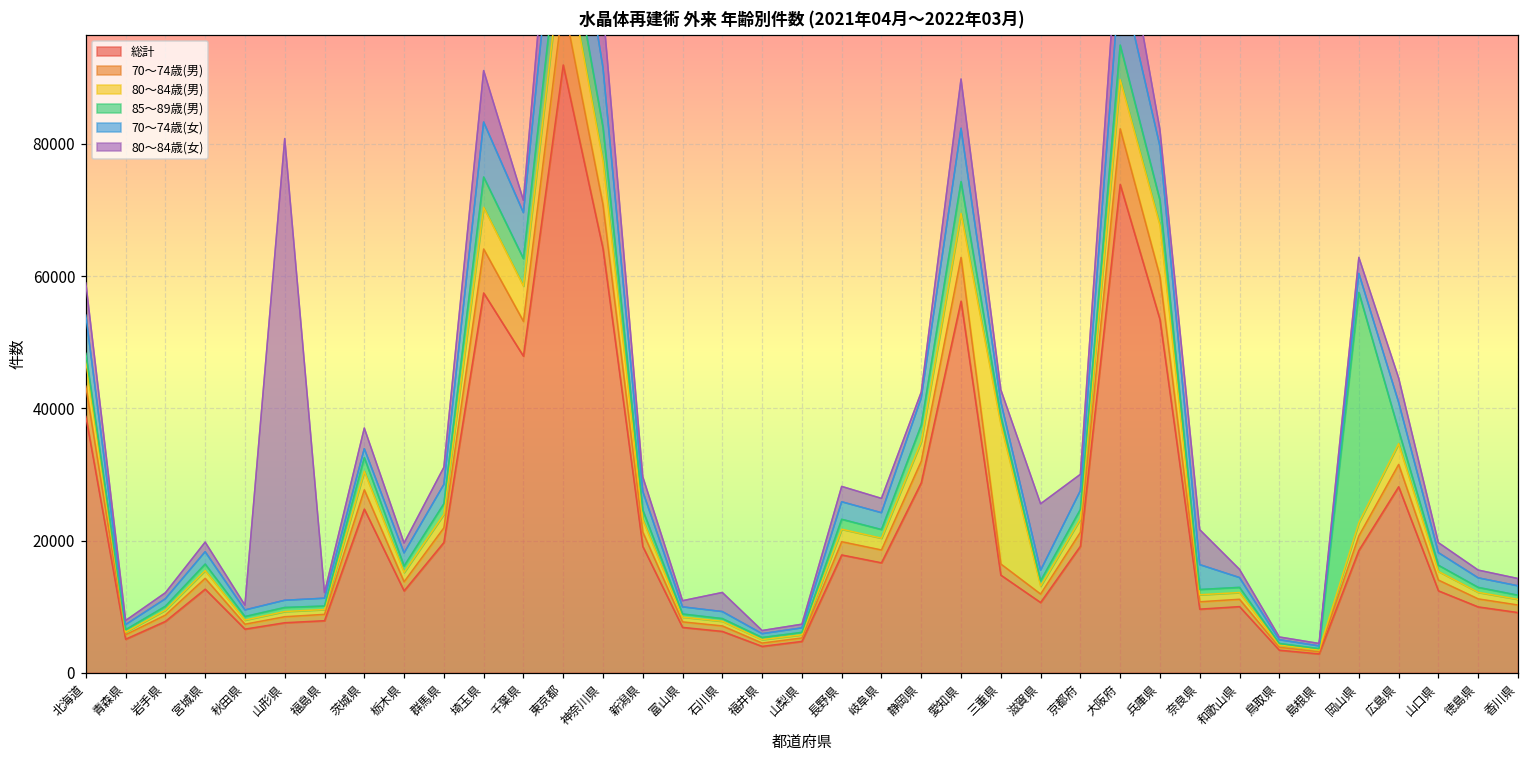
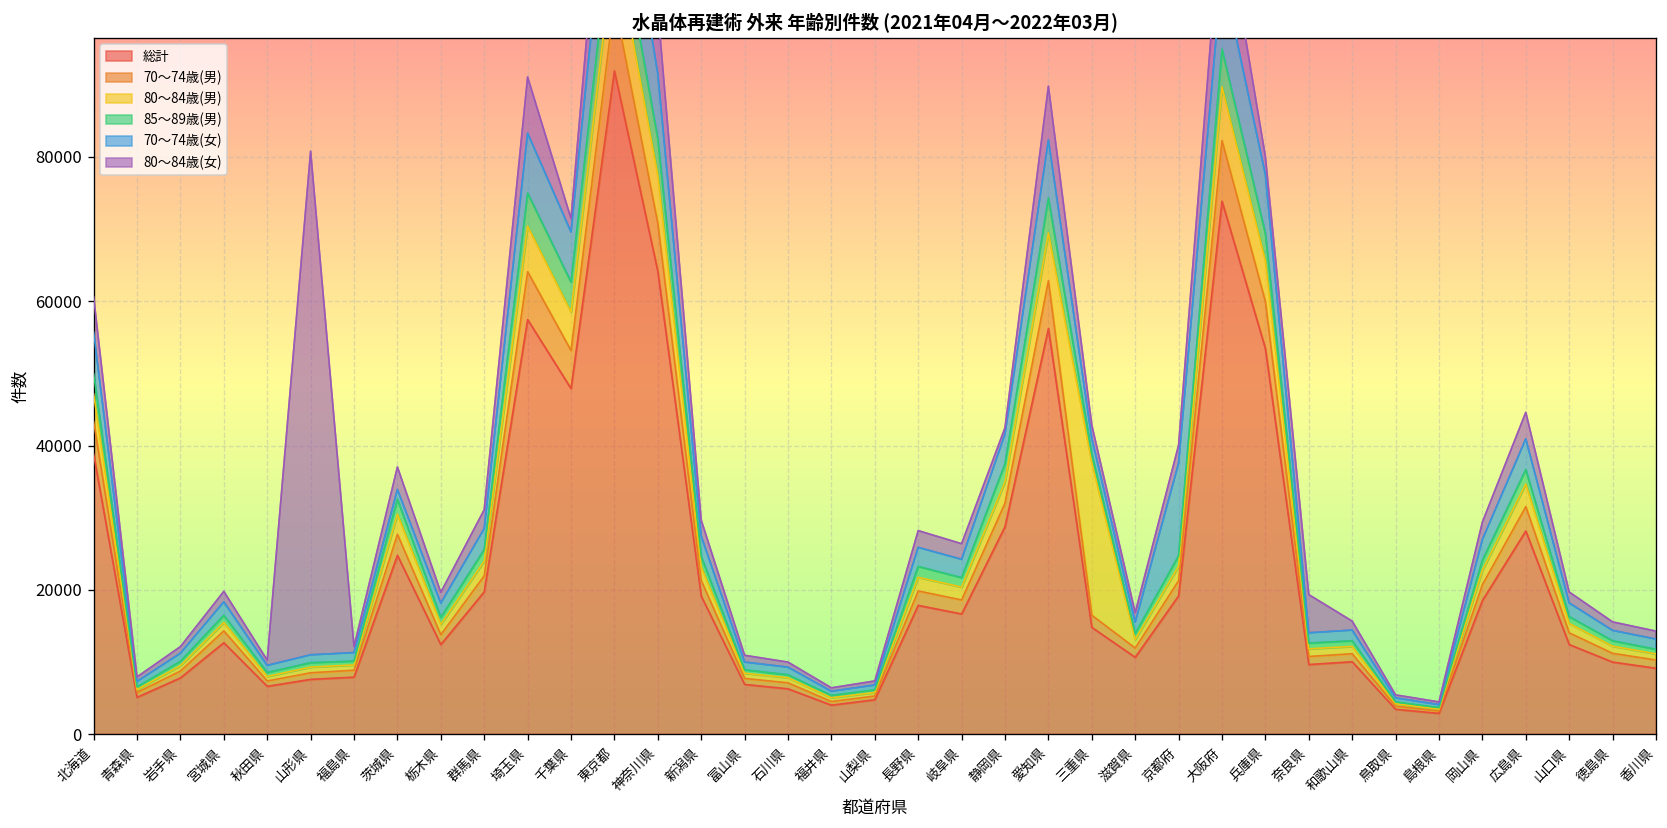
  {
    "80～84歳(男)": {
      "北海道": 4000,
      "岩手県": 1000,
      "宮城県": 1000,
      "秋田県": 1000,
      "山形県": 1000,
      "福島県": 1000,
      "茨城県": 3000,
      "栃木県": 1000,
      "群馬県": 2000,
      "埼玉県": 6000,
      "千葉県": 5000,
      "神奈川県": 7000,
      "新潟県": 2000,
      "富山県": 1000,
      "長野県": 2000,
      "岐阜県": 2000,
      "静岡県": 3000,
      "愛知県": 7000,
      "三重県": 21000,
      "滋賀県": 1000,
      "京都府": 2000,
      "大阪府": 7000,
-     "兵庫県": 8000,
+     "兵庫県": 6000,
      "奈良県": 1000,
      "和歌山県": 1000,
      "岡山県": 2000,
      "広島県": 3000,
      "山口県": 1000,
      "徳島県": 1000,
      "香川県": 1000
    },
    "85～89歳(男)": {
-     "北海道": 1000,
+     "北海道": 3000,
      "岩手県": 1000,
      "宮城県": 1000,
      "秋田県": 1000,
      "山形県": 1000,
      "福島県": 1000,
      "茨城県": 2000,
      "栃木県": 1000,
      "群馬県": 2000,
      "埼玉県": 5000,
      "千葉県": 4000,
      "神奈川県": 5000,
      "新潟県": 1000,
      "富山県": 0,
      "長野県": 2000,
      "岐阜県": 1000,
      "静岡県": 2000,
      "愛知県": 5000,
      "三重県": 1000,
      "滋賀県": 1000,
      "京都府": 1000,
      "大阪府": 5000,
      "兵庫県": 4000,
      "奈良県": 1000,
      "和歌山県": 1000,
-     "岡山県": 35000,
+     "岡山県": 1000,
      "広島県": 2000,
      "山口県": 1000,
      "徳島県": 1000,
      "香川県": 1000
    },
    "70～74歳(女)": {
      "北海道": 6000,
      "青森県": 1000,
      "岩手県": 1000,
      "宮城県": 2000,
      "秋田県": 1000,
      "山形県": 1000,
      "福島県": 1000,
      "茨城県": 1000,
      "栃木県": 2000,
      "群馬県": 3000,
      "埼玉県": 8000,
      "千葉県": 7000,
      "神奈川県": 9000,
      "新潟県": 3000,
      "富山県": 1000,
      "石川県": 1000,
      "福井県": 1000,
      "山梨県": 1000,
      "長野県": 3000,
      "岐阜県": 3000,
      "静岡県": 4000,
      "愛知県": 8000,
      "三重県": 2000,
      "滋賀県": 2000,
-     "京都府": 3000,
+     "京都府": 13000,
      "兵庫県": 8000,
-     "奈良県": 4000,
+     "奈良県": 1000,
      "和歌山県": 1000,
      "岡山県": 3000,
      "広島県": 4000,
      "山口県": 2000,
      "徳島県": 1000,
      "香川県": 1000
    },
    "80～84歳(女)": {
      "北海道": 5000,
      "青森県": 1000,
      "岩手県": 1000,
      "宮城県": 1000,
      "秋田県": 1000,
      "山形県": 70000,
      "福島県": 1000,
      "茨城県": 3000,
      "栃木県": 1000,
      "群馬県": 3000,
      "埼玉県": 8000,
      "千葉県": 2000,
      "新潟県": 2000,
      "富山県": 1000,
-     "石川県": 3000,
+     "石川県": 1000,
      "福井県": 0,
      "山梨県": 1000,
      "長野県": 2000,
      "岐阜県": 2000,
      "静岡県": 1000,
      "愛知県": 7000,
      "三重県": 2000,
-     "滋賀県": 10000,
+     "滋賀県": 1000,
      "京都府": 2000,
      "兵庫県": 2000,
      "奈良県": 5000,
      "和歌山県": 1000,
      "岡山県": 2000,
      "広島県": 4000,
      "山口県": 2000,
      "徳島県": 1000,
      "香川県": 1000
    }
  }
